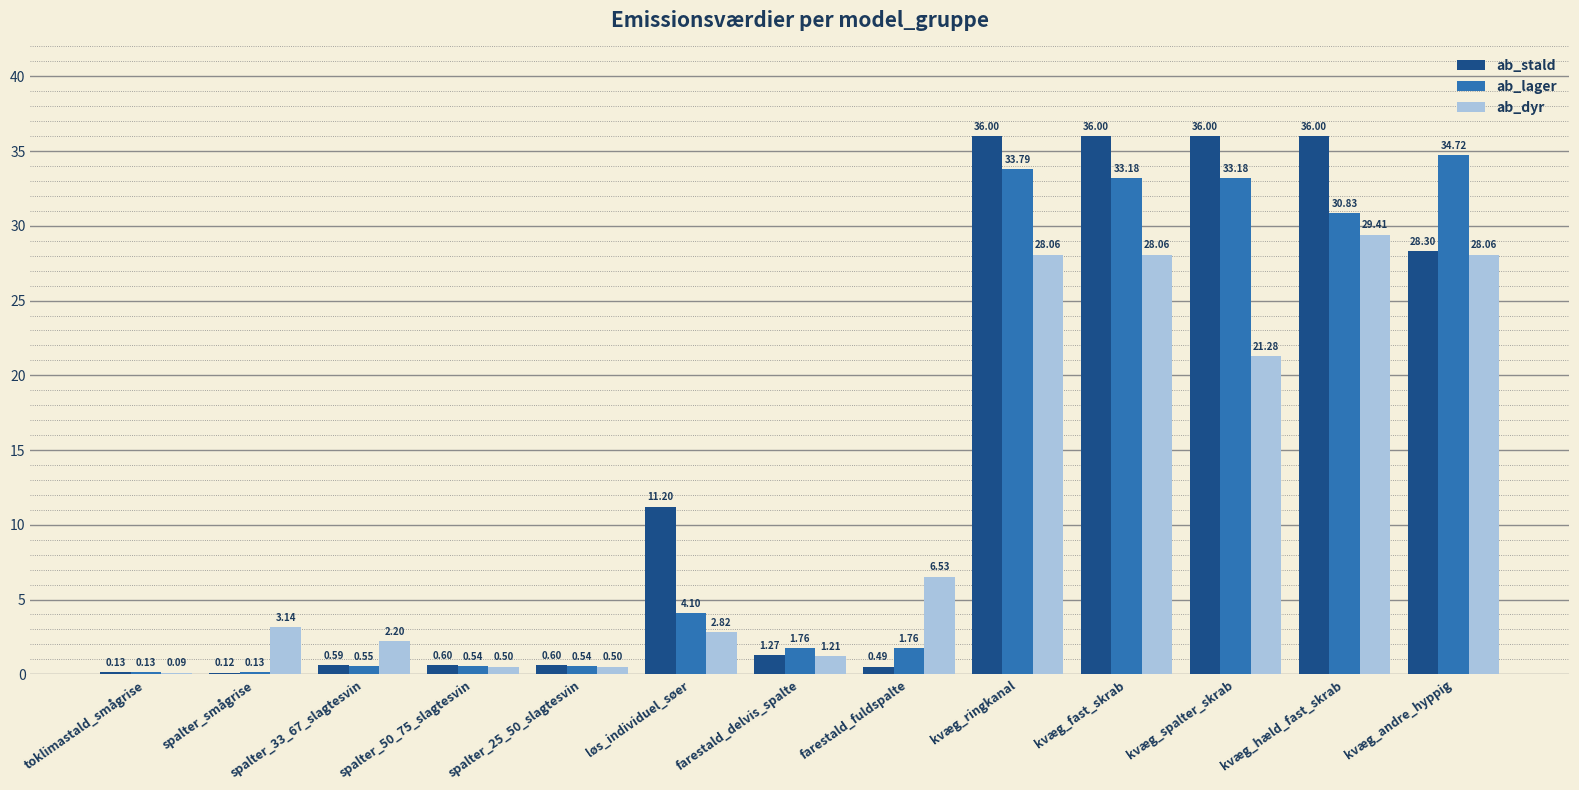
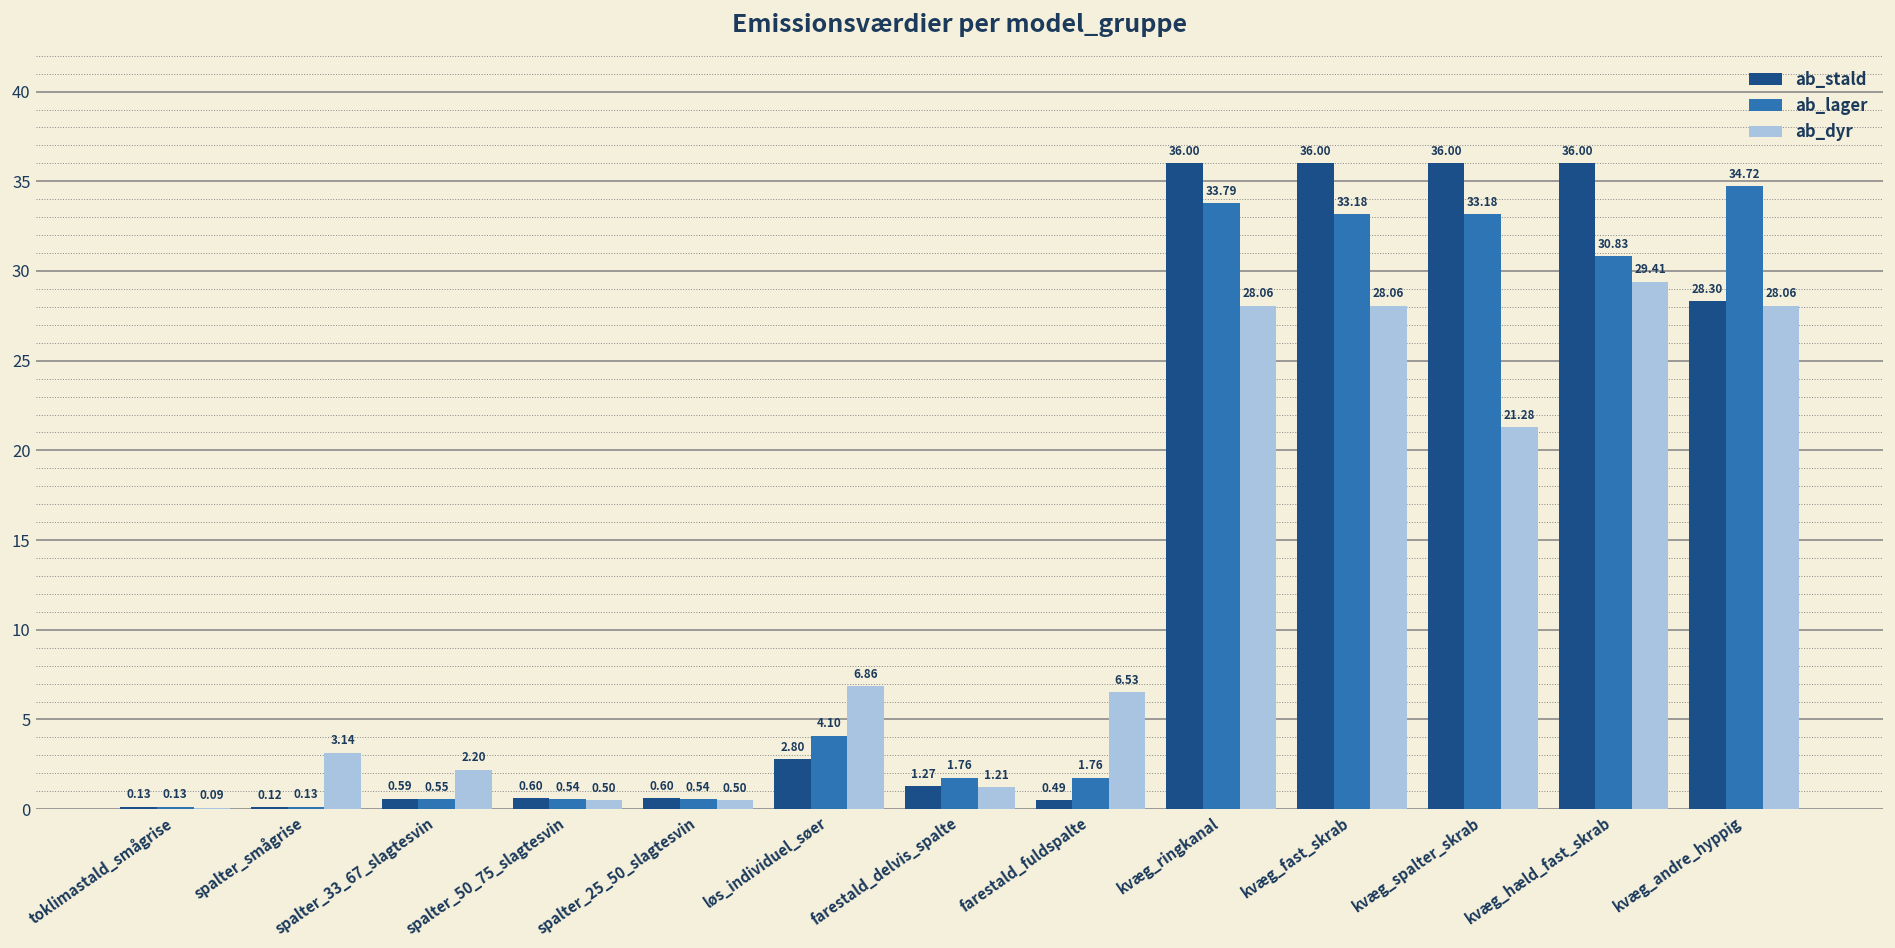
  {
    "ab_stald": {
      "toklimastald_smågrise": 0.13,
      "spalter_smågrise": 0.12,
      "spalter_33_67_slagtesvin": 0.59,
      "spalter_50_75_slagtesvin": 0.60,
      "spalter_25_50_slagtesvin": 0.60,
-     "løs_individuel_søer": 11.20,
+     "løs_individuel_søer": 2.80,
      "farestald_delvis_spalte": 1.27,
      "farestald_fuldspalte": 0.49,
      "kvæg_ringkanal": 36.00,
      "kvæg_fast_skrab": 36.00,
      "kvæg_spalter_skrab": 36.00,
      "kvæg_hæld_fast_skrab": 36.00,
      "kvæg_andre_hyppig": 28.30
    },
    "ab_lager": {
      "toklimastald_smågrise": 0.13,
      "spalter_smågrise": 0.13,
      "spalter_33_67_slagtesvin": 0.55,
      "spalter_50_75_slagtesvin": 0.54,
      "spalter_25_50_slagtesvin": 0.54,
      "løs_individuel_søer": 4.10,
      "farestald_delvis_spalte": 1.76,
      "farestald_fuldspalte": 1.76,
      "kvæg_ringkanal": 33.79,
      "kvæg_fast_skrab": 33.18,
      "kvæg_spalter_skrab": 33.18,
      "kvæg_hæld_fast_skrab": 30.83,
      "kvæg_andre_hyppig": 34.72
    },
    "ab_dyr": {
      "toklimastald_smågrise": 0.09,
      "spalter_smågrise": 3.14,
      "spalter_33_67_slagtesvin": 2.20,
      "spalter_50_75_slagtesvin": 0.50,
      "spalter_25_50_slagtesvin": 0.50,
-     "løs_individuel_søer": 2.82,
+     "løs_individuel_søer": 6.86,
      "farestald_delvis_spalte": 1.21,
      "farestald_fuldspalte": 6.53,
      "kvæg_ringkanal": 28.06,
      "kvæg_fast_skrab": 28.06,
      "kvæg_spalter_skrab": 21.28,
      "kvæg_hæld_fast_skrab": 29.41,
      "kvæg_andre_hyppig": 28.06
    }
  }
